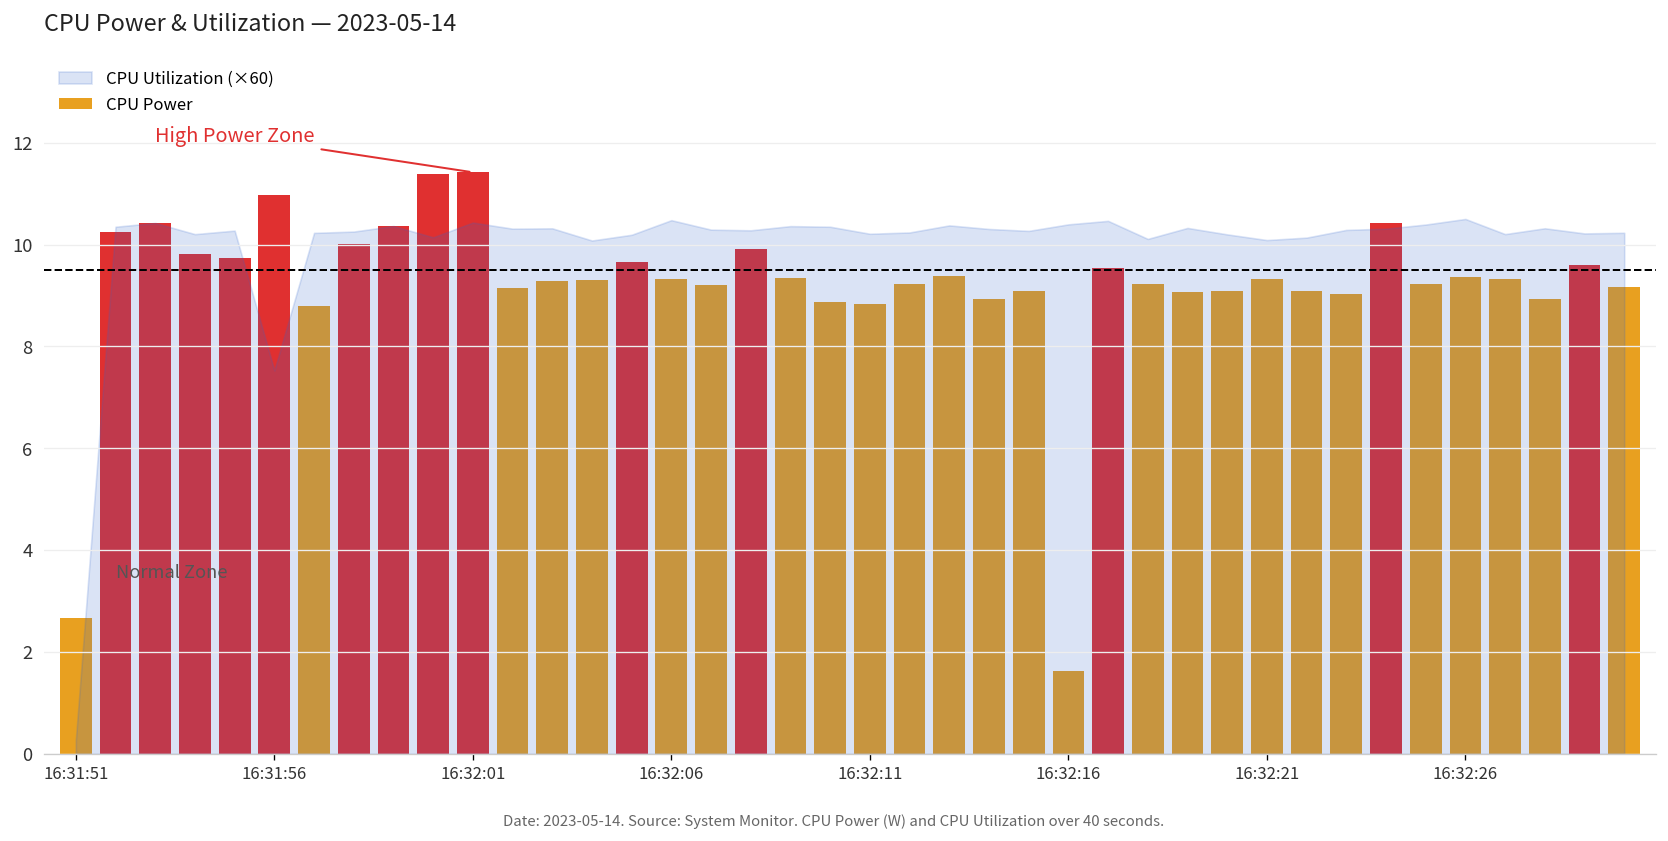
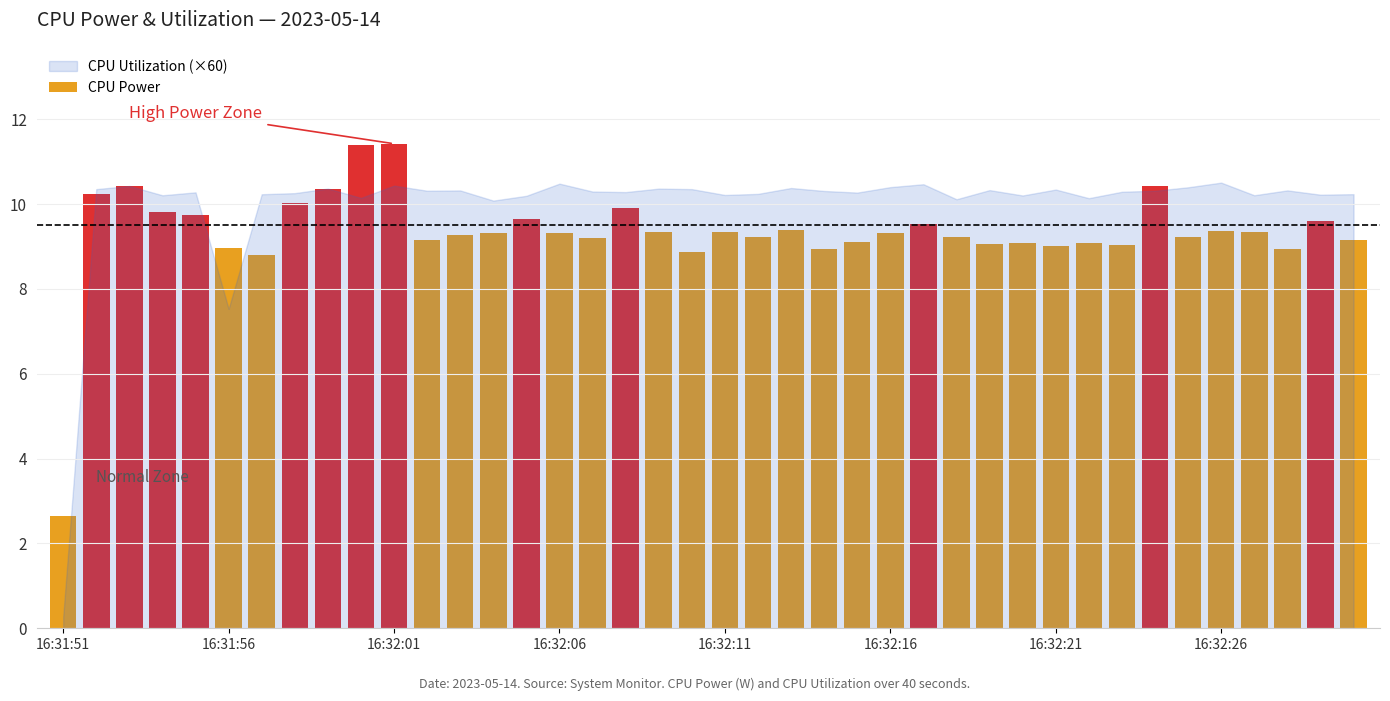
  {
    "CPU Power": {
      "16:31:51": 2.7,
-     "16:31:56": 11.0,
+     "16:31:56": 9.0,
      "16:32:01": 11.4,
      "16:32:06": 9.3,
-     "16:32:11": 8.8,
-     "16:32:16": 1.6,
-     "16:32:21": 9.3,
+     "16:32:11": 9.3,
+     "16:32:16": 9.3,
+     "16:32:21": 9.0,
      "16:32:26": 9.4
    },
    "CPU Utilization (×60)": {
      "16:31:51": 0.3,
      "16:31:56": 7.5,
      "16:32:01": 10.4,
      "16:32:06": 10.5,
      "16:32:11": 10.2,
      "16:32:16": 10.4,
-     "16:32:21": 10.1,
+     "16:32:21": 10.3,
      "16:32:26": 10.5
    }
  }
